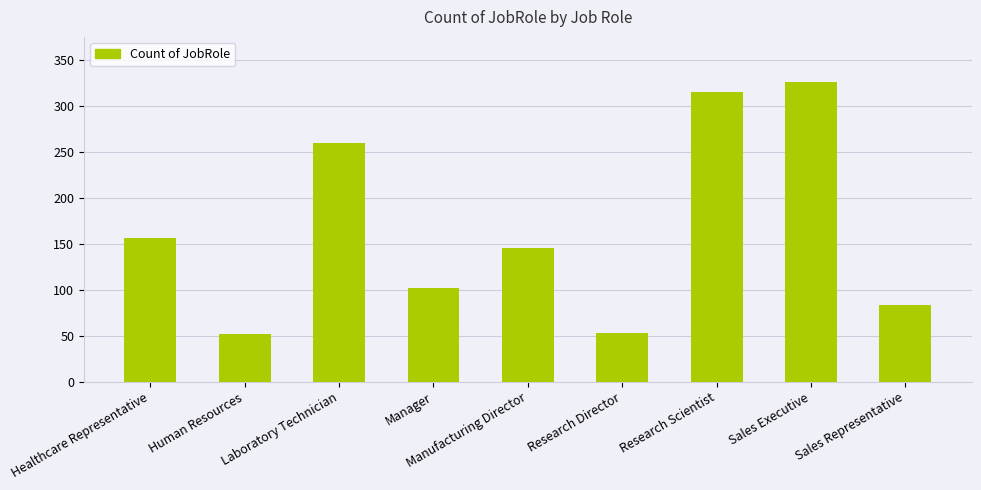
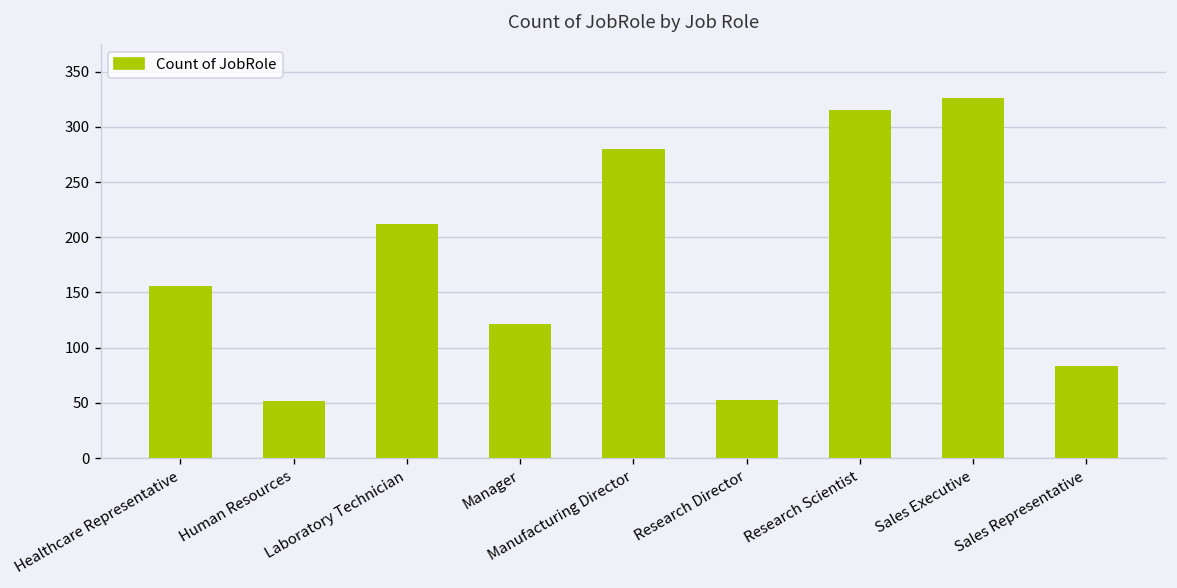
  {
    "Healthcare Representative": 160,
    "Human Resources": 50,
-   "Laboratory Technician": 260,
-   "Manager": 100,
-   "Manufacturing Director": 150,
+   "Laboratory Technician": 210,
+   "Manager": 120,
+   "Manufacturing Director": 280,
    "Research Director": 50,
    "Research Scientist": 320,
    "Sales Executive": 330,
    "Sales Representative": 80
  }
